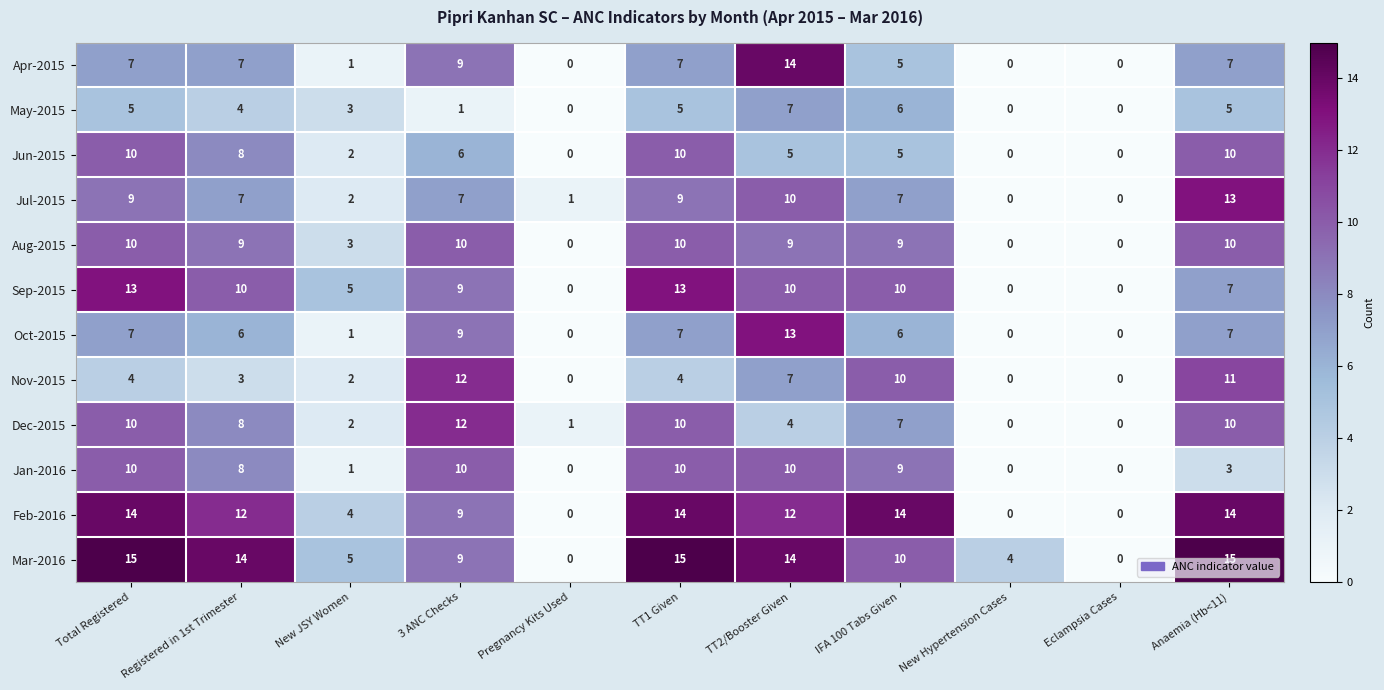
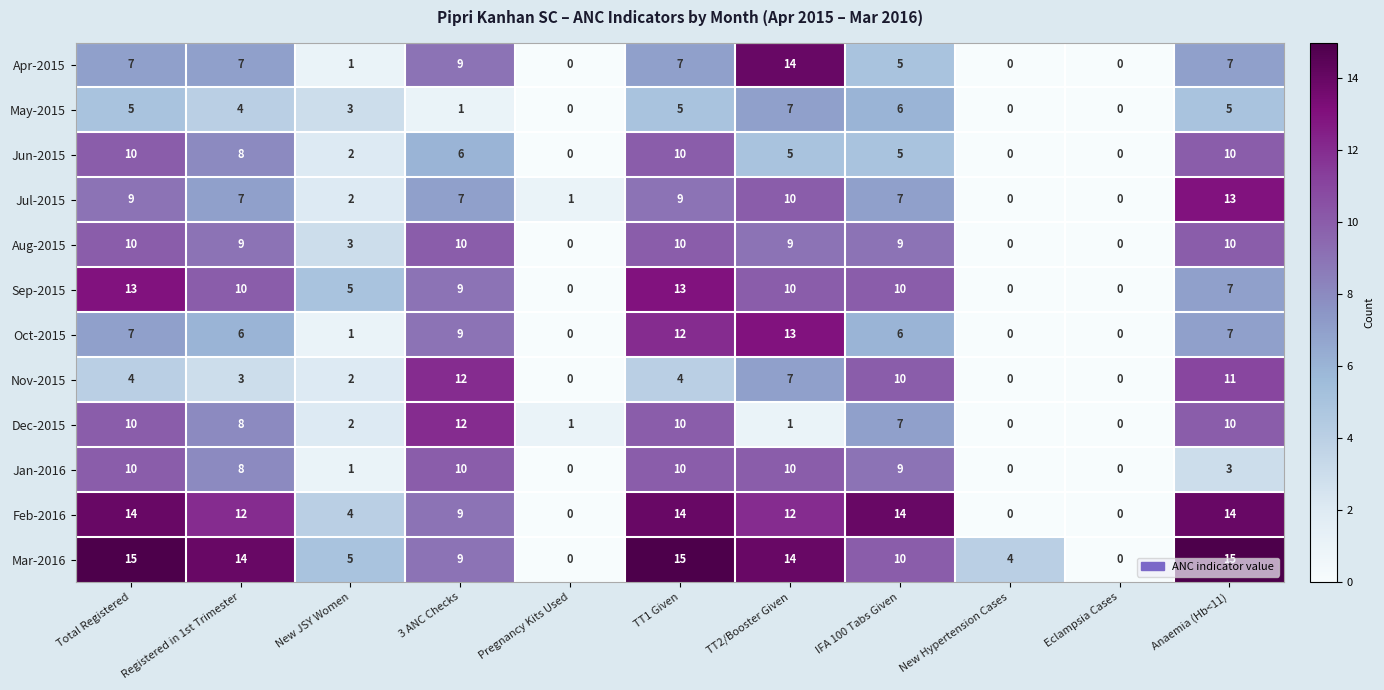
  {
    "Apr-2015": {
      "Total Registered": 7,
      "Registered in 1st Trimester": 7,
      "New JSY Women": 1,
      "3 ANC Checks": 9,
      "Pregnancy Kits Used": 0,
      "TT1 Given": 7,
      "TT2/Booster Given": 14,
      "IFA 100 Tabs Given": 5,
      "New Hypertension Cases": 0,
      "Eclampsia Cases": 0,
      "Anaemia (Hb<11)": 7
    },
    "May-2015": {
      "Total Registered": 5,
      "Registered in 1st Trimester": 4,
      "New JSY Women": 3,
      "3 ANC Checks": 1,
      "Pregnancy Kits Used": 0,
      "TT1 Given": 5,
      "TT2/Booster Given": 7,
      "IFA 100 Tabs Given": 6,
      "New Hypertension Cases": 0,
      "Eclampsia Cases": 0,
      "Anaemia (Hb<11)": 5
    },
    "Jun-2015": {
      "Total Registered": 10,
      "Registered in 1st Trimester": 8,
      "New JSY Women": 2,
      "3 ANC Checks": 6,
      "Pregnancy Kits Used": 0,
      "TT1 Given": 10,
      "TT2/Booster Given": 5,
      "IFA 100 Tabs Given": 5,
      "New Hypertension Cases": 0,
      "Eclampsia Cases": 0,
      "Anaemia (Hb<11)": 10
    },
    "Jul-2015": {
      "Total Registered": 9,
      "Registered in 1st Trimester": 7,
      "New JSY Women": 2,
      "3 ANC Checks": 7,
      "Pregnancy Kits Used": 1,
      "TT1 Given": 9,
      "TT2/Booster Given": 10,
      "IFA 100 Tabs Given": 7,
      "New Hypertension Cases": 0,
      "Eclampsia Cases": 0,
      "Anaemia (Hb<11)": 13
    },
    "Aug-2015": {
      "Total Registered": 10,
      "Registered in 1st Trimester": 9,
      "New JSY Women": 3,
      "3 ANC Checks": 10,
      "Pregnancy Kits Used": 0,
      "TT1 Given": 10,
      "TT2/Booster Given": 9,
      "IFA 100 Tabs Given": 9,
      "New Hypertension Cases": 0,
      "Eclampsia Cases": 0,
      "Anaemia (Hb<11)": 10
    },
    "Sep-2015": {
      "Total Registered": 13,
      "Registered in 1st Trimester": 10,
      "New JSY Women": 5,
      "3 ANC Checks": 9,
      "Pregnancy Kits Used": 0,
      "TT1 Given": 13,
      "TT2/Booster Given": 10,
      "IFA 100 Tabs Given": 10,
      "New Hypertension Cases": 0,
      "Eclampsia Cases": 0,
      "Anaemia (Hb<11)": 7
    },
    "Oct-2015": {
      "Total Registered": 7,
      "Registered in 1st Trimester": 6,
      "New JSY Women": 1,
      "3 ANC Checks": 9,
      "Pregnancy Kits Used": 0,
-     "TT1 Given": 7,
+     "TT1 Given": 12,
      "TT2/Booster Given": 13,
      "IFA 100 Tabs Given": 6,
      "New Hypertension Cases": 0,
      "Eclampsia Cases": 0,
      "Anaemia (Hb<11)": 7
    },
    "Nov-2015": {
      "Total Registered": 4,
      "Registered in 1st Trimester": 3,
      "New JSY Women": 2,
      "3 ANC Checks": 12,
      "Pregnancy Kits Used": 0,
      "TT1 Given": 4,
      "TT2/Booster Given": 7,
      "IFA 100 Tabs Given": 10,
      "New Hypertension Cases": 0,
      "Eclampsia Cases": 0,
      "Anaemia (Hb<11)": 11
    },
    "Dec-2015": {
      "Total Registered": 10,
      "Registered in 1st Trimester": 8,
      "New JSY Women": 2,
      "3 ANC Checks": 12,
      "Pregnancy Kits Used": 1,
      "TT1 Given": 10,
-     "TT2/Booster Given": 4,
+     "TT2/Booster Given": 1,
      "IFA 100 Tabs Given": 7,
      "New Hypertension Cases": 0,
      "Eclampsia Cases": 0,
      "Anaemia (Hb<11)": 10
    },
    "Jan-2016": {
      "Total Registered": 10,
      "Registered in 1st Trimester": 8,
      "New JSY Women": 1,
      "3 ANC Checks": 10,
      "Pregnancy Kits Used": 0,
      "TT1 Given": 10,
      "TT2/Booster Given": 10,
      "IFA 100 Tabs Given": 9,
      "New Hypertension Cases": 0,
      "Eclampsia Cases": 0,
      "Anaemia (Hb<11)": 3
    },
    "Feb-2016": {
      "Total Registered": 14,
      "Registered in 1st Trimester": 12,
      "New JSY Women": 4,
      "3 ANC Checks": 9,
      "Pregnancy Kits Used": 0,
      "TT1 Given": 14,
      "TT2/Booster Given": 12,
      "IFA 100 Tabs Given": 14,
      "New Hypertension Cases": 0,
      "Eclampsia Cases": 0,
      "Anaemia (Hb<11)": 14
    },
    "Mar-2016": {
      "Total Registered": 15,
      "Registered in 1st Trimester": 14,
      "New JSY Women": 5,
      "3 ANC Checks": 9,
      "Pregnancy Kits Used": 0,
      "TT1 Given": 15,
      "TT2/Booster Given": 14,
      "IFA 100 Tabs Given": 10,
      "New Hypertension Cases": 4,
      "Eclampsia Cases": 0
    }
  }
